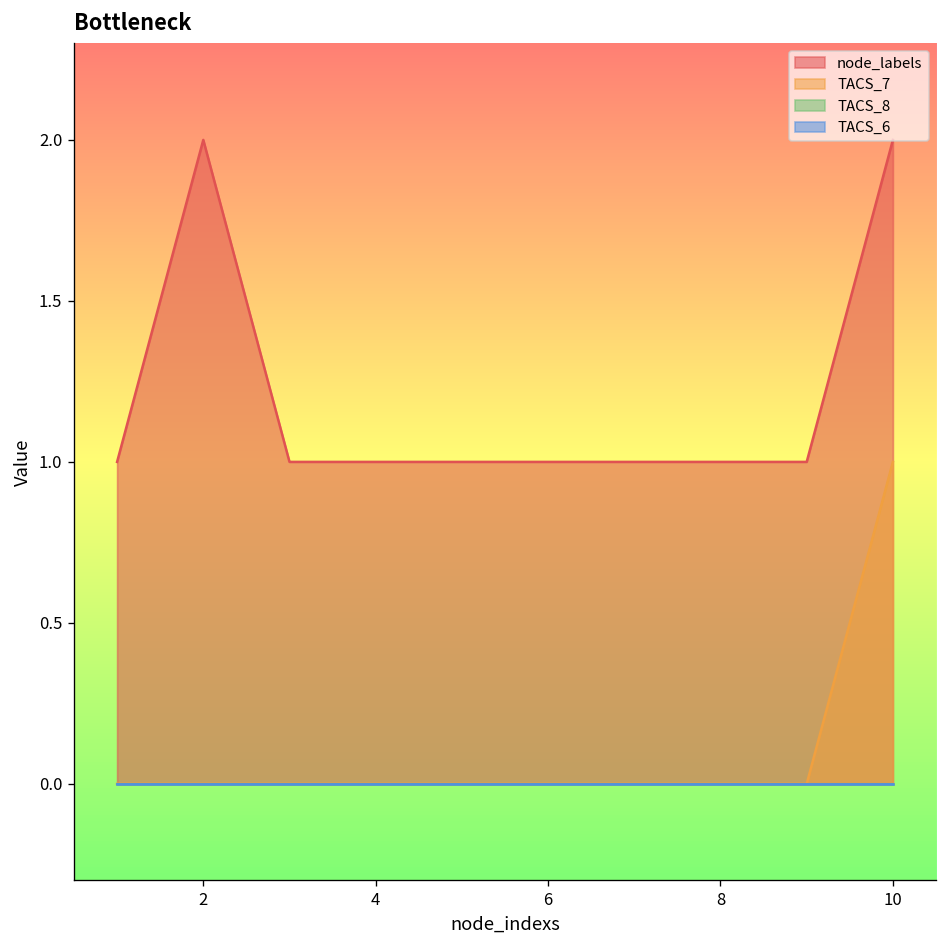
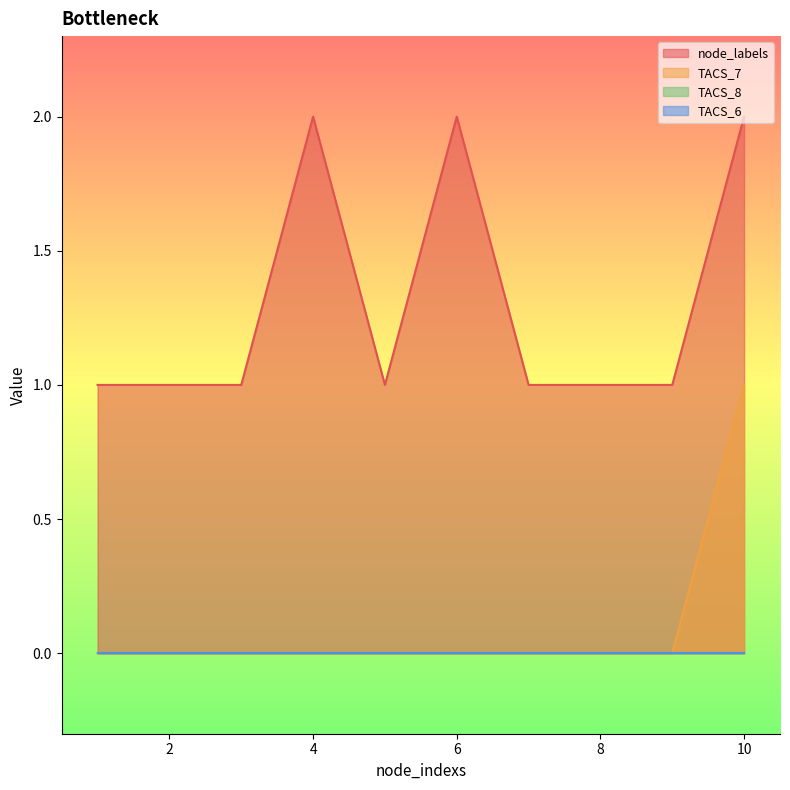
  {
    "node_labels": {
-     "2": 2,
-     "4": 1,
-     "6": 1,
+     "2": 1,
+     "4": 2,
+     "6": 2,
      "8": 1
    },
    "TACS_7": {
      "10": 1
    },
    "TACS_6": {
      "10": 0
    }
  }
